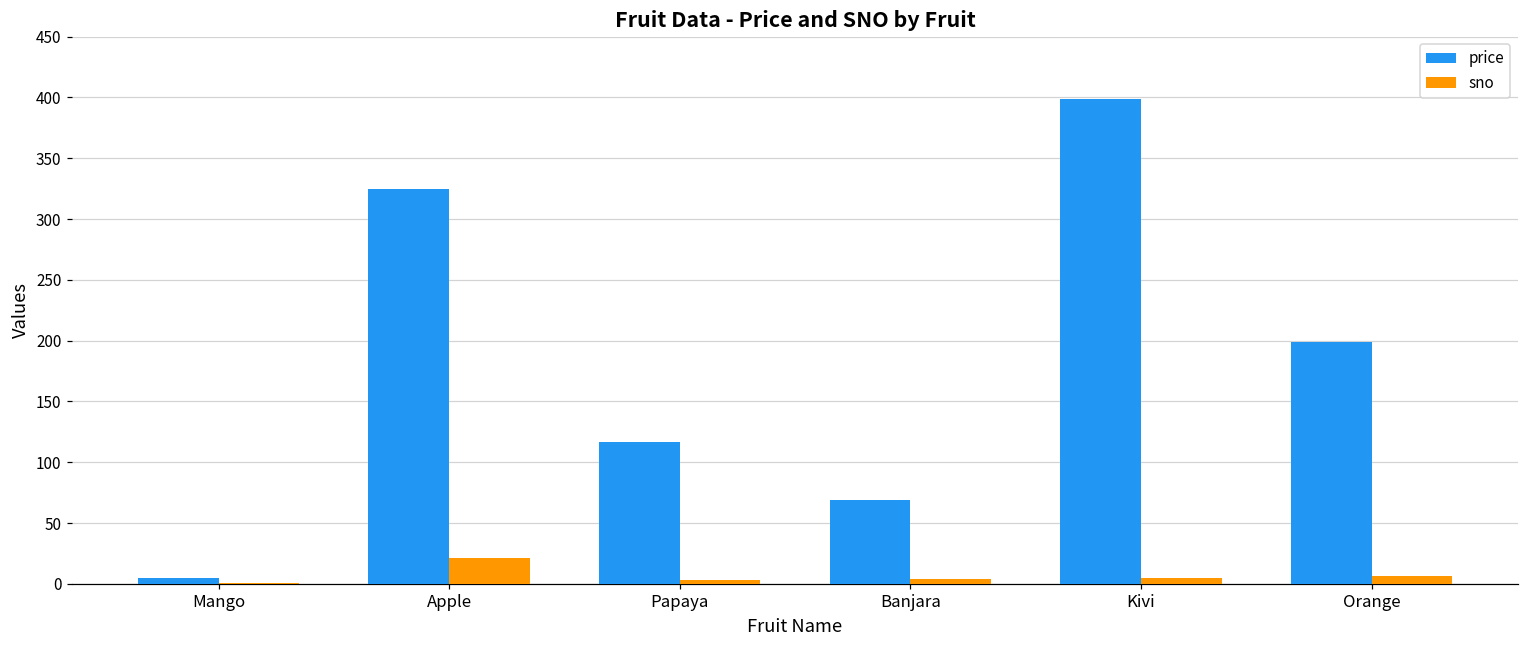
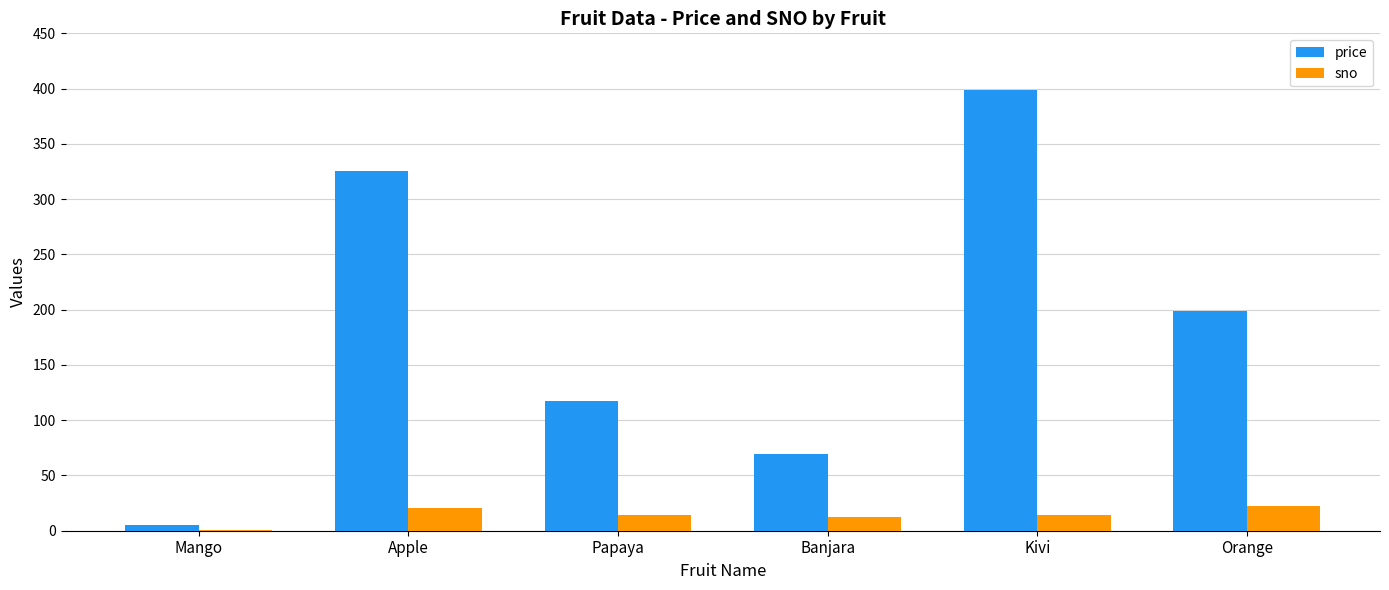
  {
    "price": {
      "Mango": 5,
      "Apple": 325,
      "Papaya": 117,
      "Banjara": 69,
      "Kivi": 399,
      "Orange": 199
    },
    "sno": {
      "Apple": 21,
-     "Papaya": 3,
-     "Banjara": 4,
-     "Kivi": 5,
-     "Orange": 6
+     "Papaya": 14,
+     "Banjara": 12,
+     "Kivi": 14,
+     "Orange": 22
    }
  }
